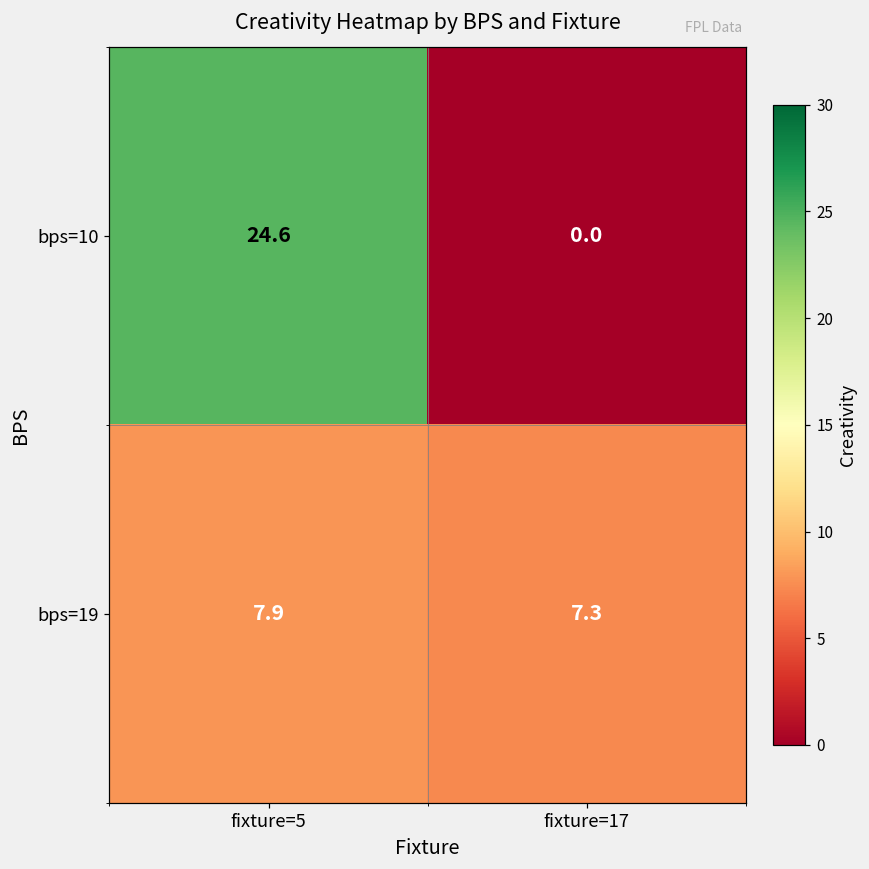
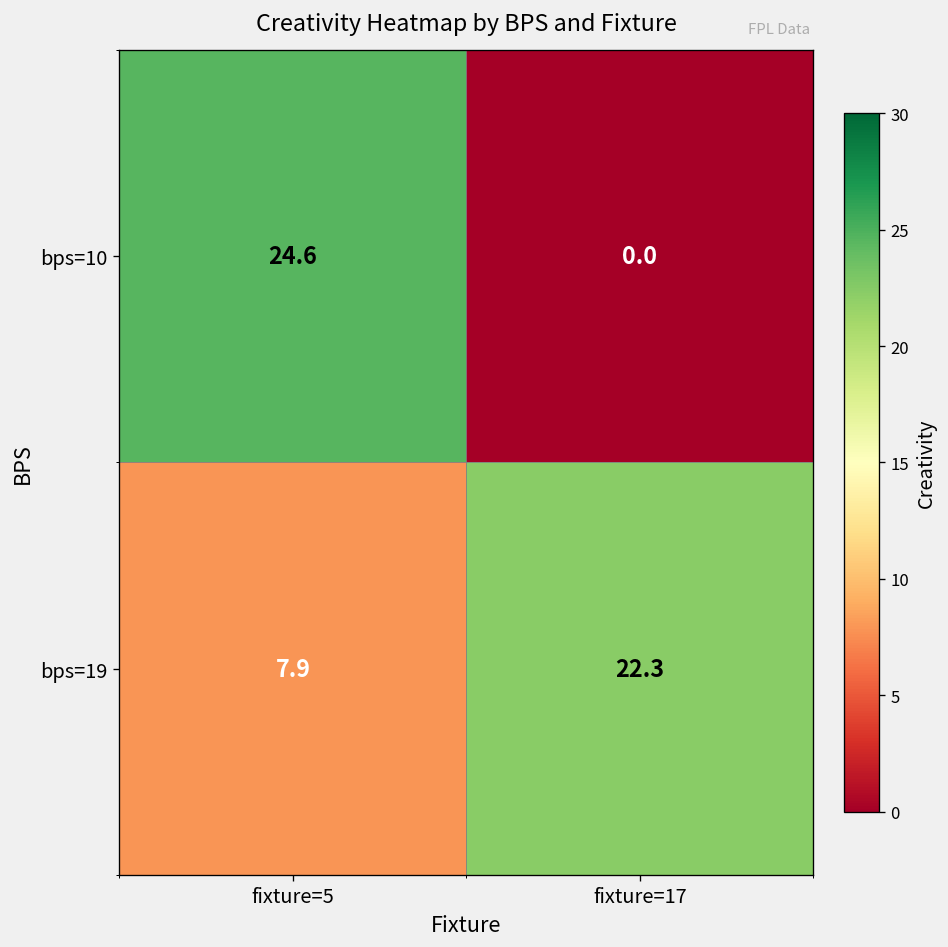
  {
    "bps=10": {
      "fixture=5": 24.6,
      "fixture=17": 0.0
    },
    "bps=19": {
      "fixture=5": 7.9,
-     "fixture=17": 7.3
+     "fixture=17": 22.3
    }
  }
